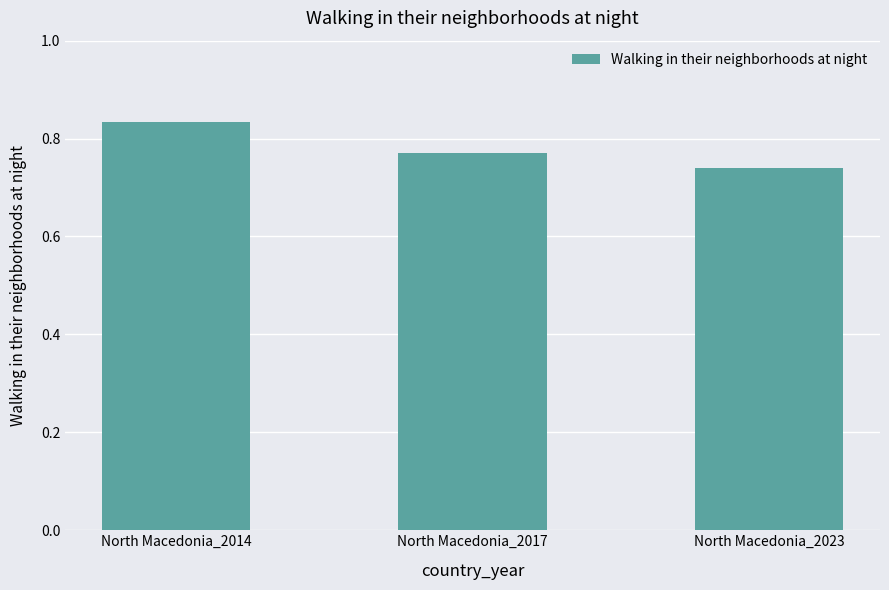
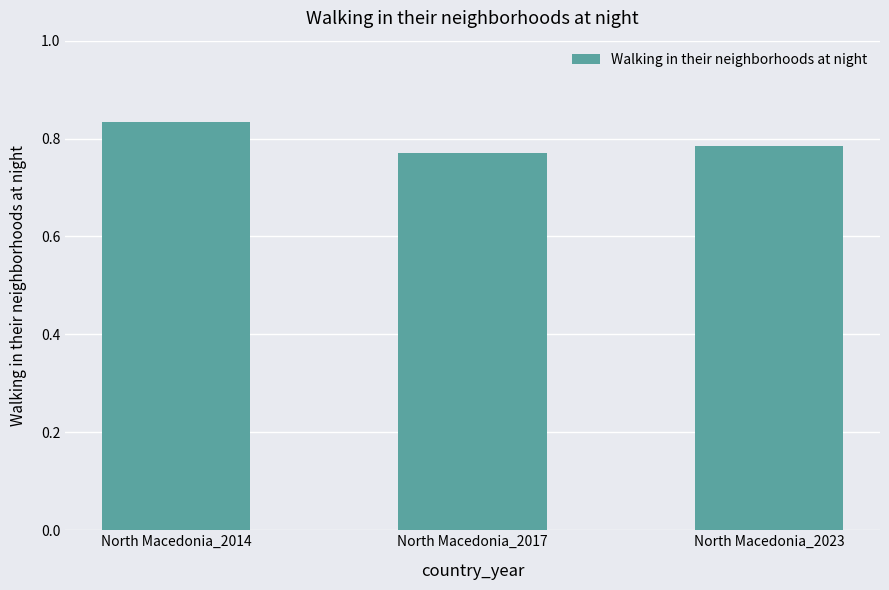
  {
    "North Macedonia_2014": 0.83,
    "North Macedonia_2017": 0.77,
-   "North Macedonia_2023": 0.74
+   "North Macedonia_2023": 0.79
  }
